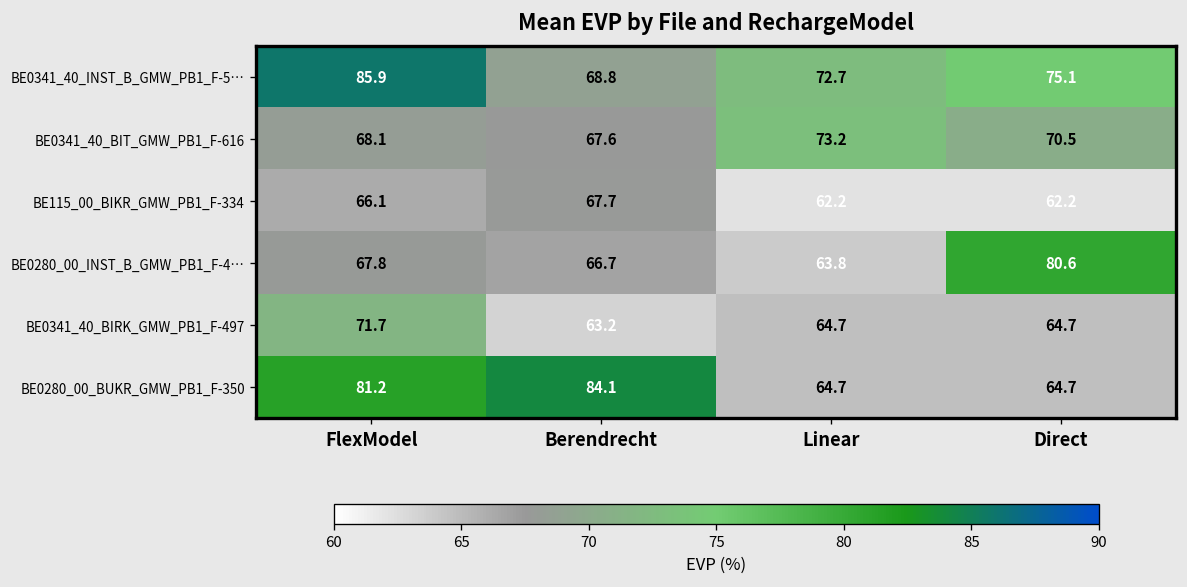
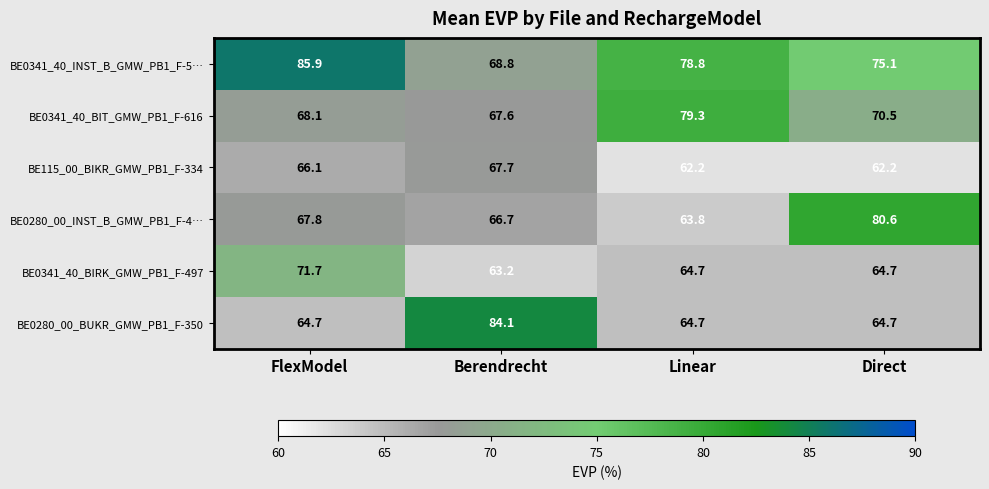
  {
    "BE0341_40_INST_B_GMW_PB1_F-5…": {
      "FlexModel": 85.9,
      "Berendrecht": 68.8,
-     "Linear": 72.7,
+     "Linear": 78.8,
      "Direct": 75.1
    },
    "BE0341_40_BIT_GMW_PB1_F-616": {
      "FlexModel": 68.1,
      "Berendrecht": 67.6,
-     "Linear": 73.2,
+     "Linear": 79.3,
      "Direct": 70.5
    },
    "BE115_00_BIKR_GMW_PB1_F-334": {
      "FlexModel": 66.1,
      "Berendrecht": 67.7
    },
    "BE0280_00_INST_B_GMW_PB1_F-4…": {
      "FlexModel": 67.8,
      "Berendrecht": 66.7,
      "Linear": 63.8,
      "Direct": 80.6
    },
    "BE0341_40_BIRK_GMW_PB1_F-497": {
      "FlexModel": 71.7,
      "Linear": 64.7,
      "Direct": 64.7
    },
    "BE0280_00_BUKR_GMW_PB1_F-350": {
-     "FlexModel": 81.2,
+     "FlexModel": 64.7,
      "Berendrecht": 84.1,
      "Linear": 64.7,
      "Direct": 64.7
    }
  }
